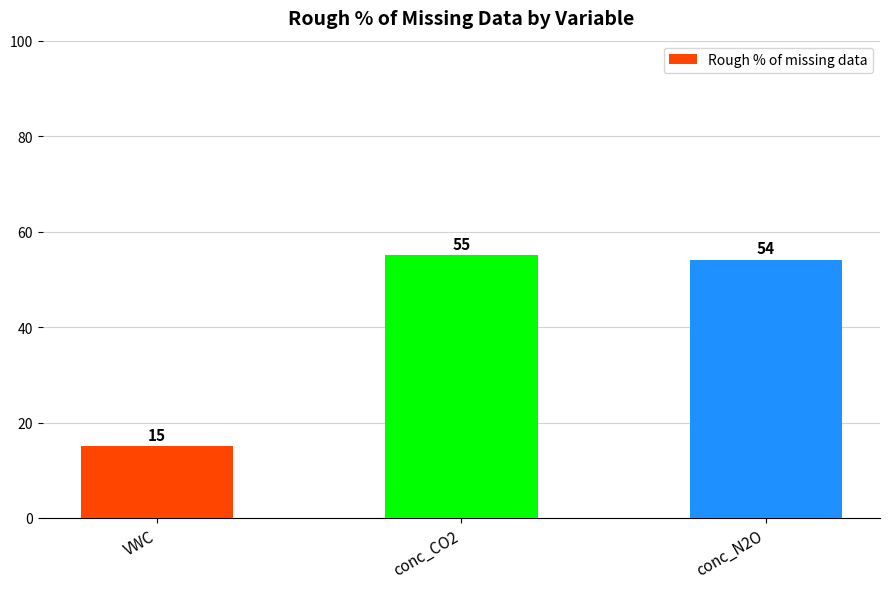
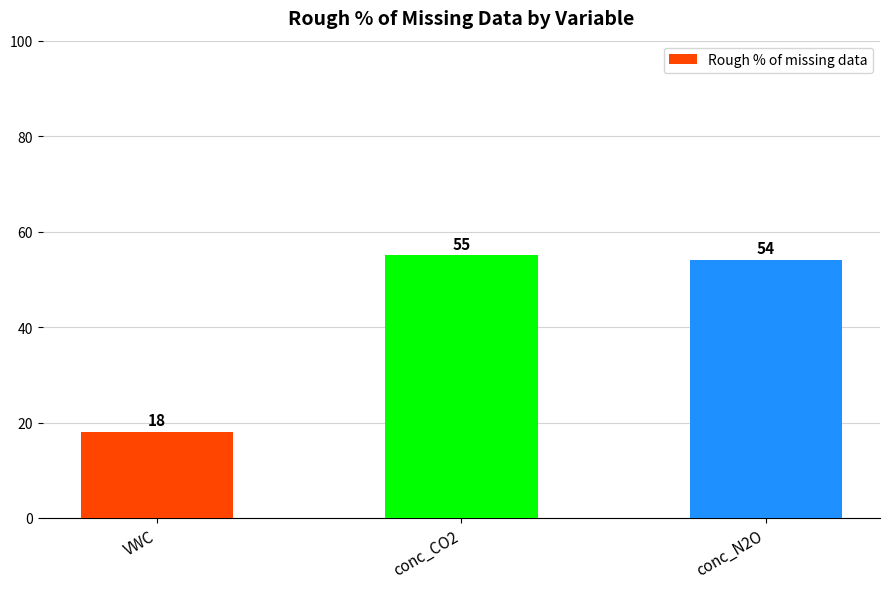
  {
-   "VWC": 15,
+   "VWC": 18,
    "conc_CO2": 55,
    "conc_N2O": 54
  }
